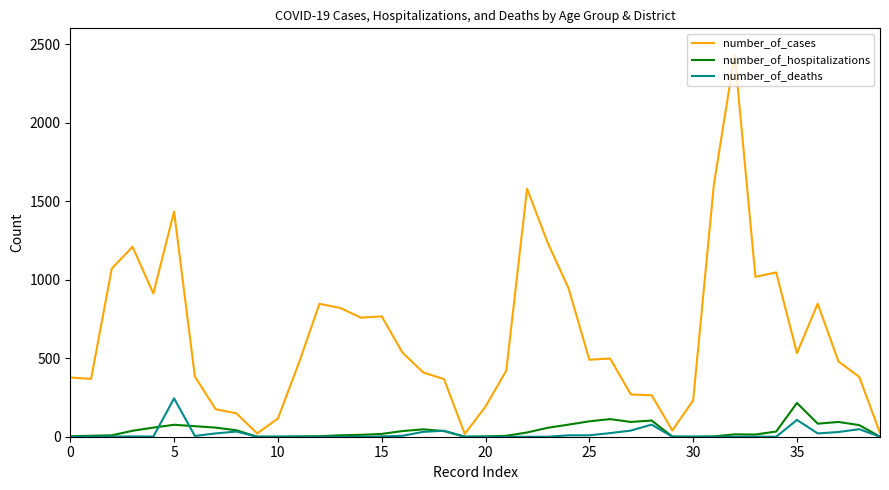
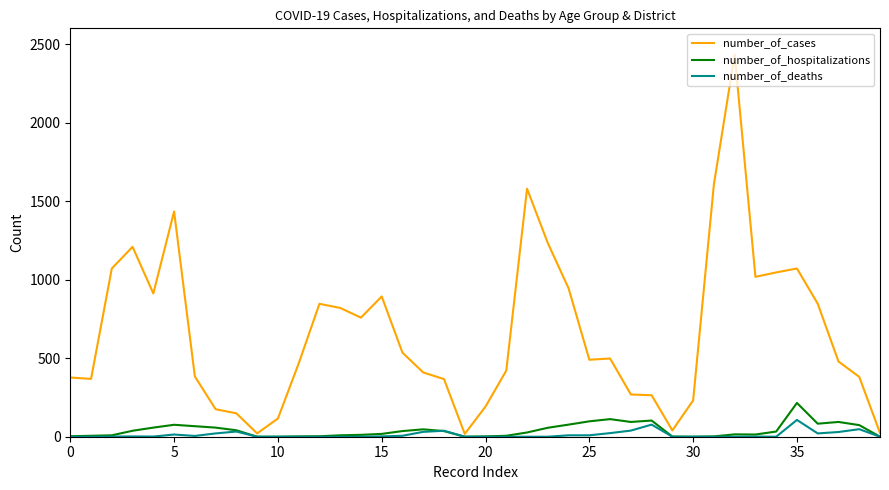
  {
    "number_of_cases": {
      "0": 380,
      "5": 1430,
      "10": 120,
-     "15": 770,
+     "15": 890,
      "20": 190,
      "25": 490,
      "30": 230,
-     "35": 530
+     "35": 1070
    },
    "number_of_hospitalizations": {
      "5": 80,
      "25": 100,
      "35": 220
    },
    "number_of_deaths": {
-     "5": 240,
+     "5": 10,
      "25": 10,
      "35": 110
    }
  }
